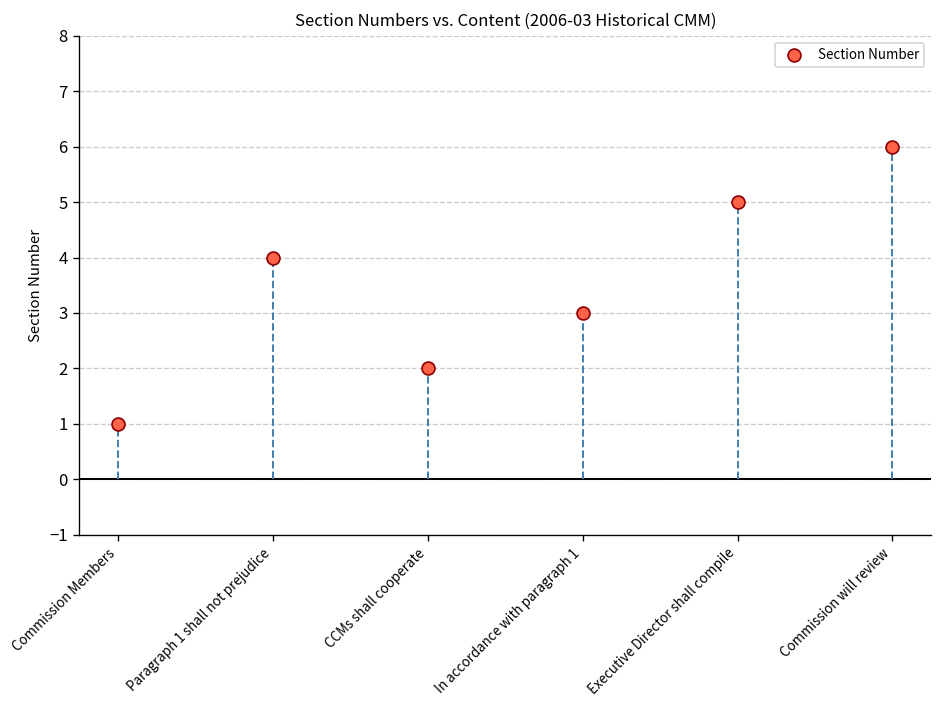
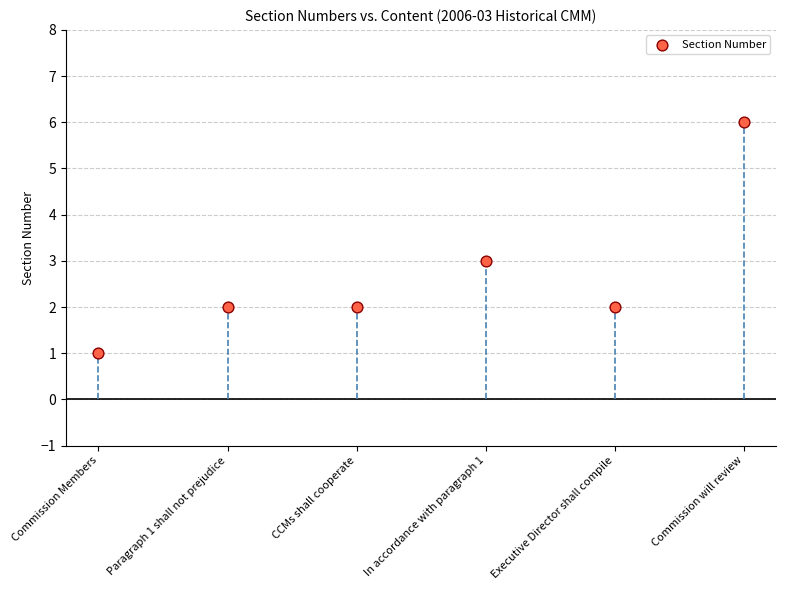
  {
    "Section Number": {
-     "Paragraph 1 shall not prejudice": 4,
-     "Executive Director shall compile": 5
+     "Paragraph 1 shall not prejudice": 2,
+     "Executive Director shall compile": 2
    }
  }
